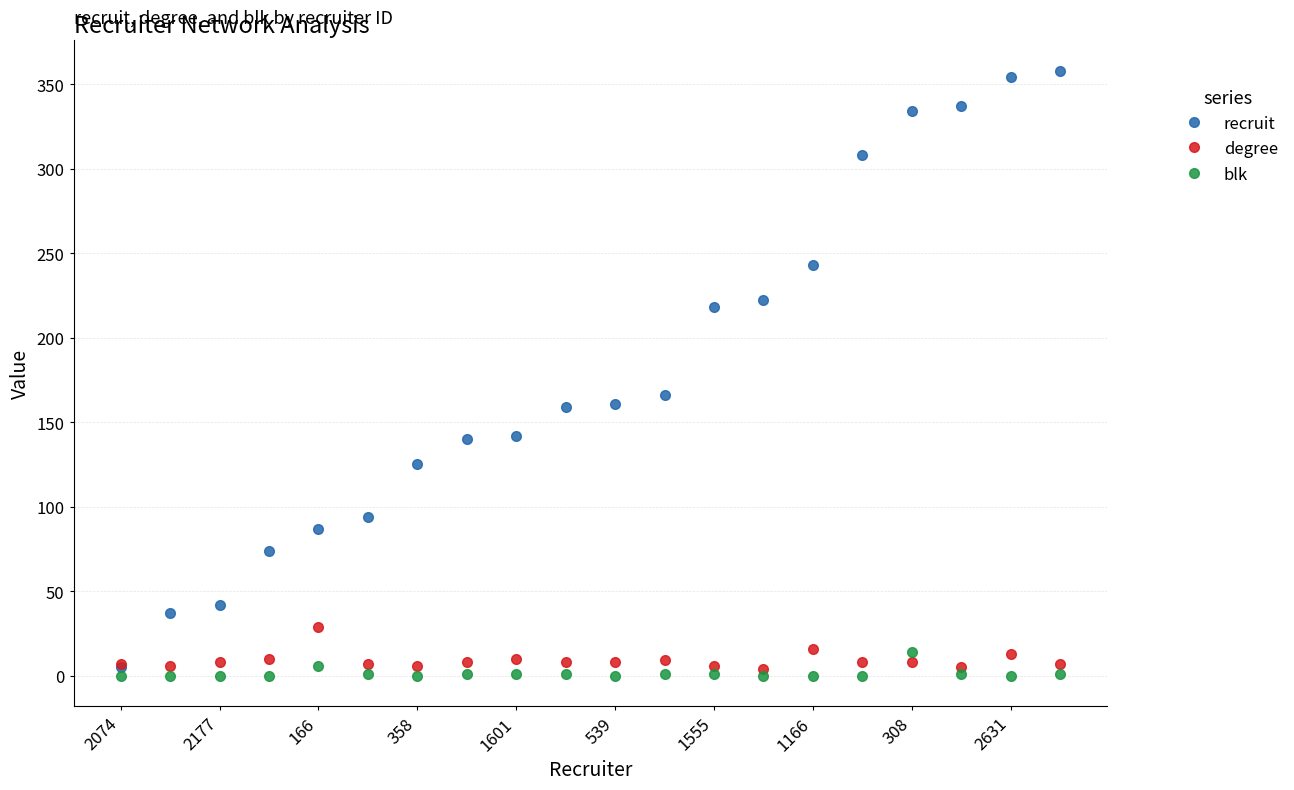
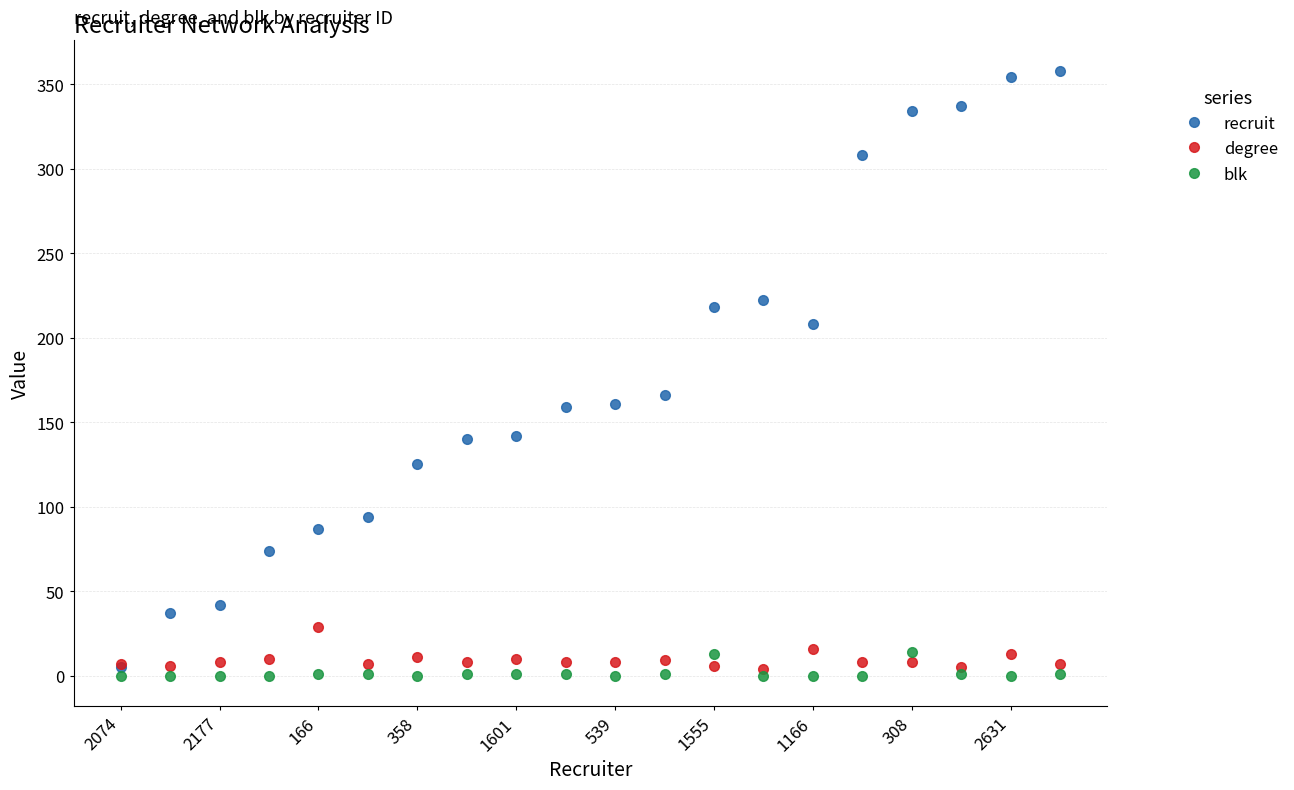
  {
    "recruit": {
      "2074": 5,
      "2177": 42,
      "166": 87,
      "358": 125,
      "1601": 142,
      "539": 161,
      "1555": 218,
-     "1166": 243,
+     "1166": 208,
      "308": 334,
      "2631": 354
    },
    "degree": {
      "2074": 7,
      "2177": 8,
      "166": 29,
-     "358": 6,
+     "358": 11,
      "1601": 10,
      "539": 8,
      "1555": 6,
      "1166": 16,
      "308": 8,
      "2631": 13
    },
    "blk": {
      "2074": 0,
      "2177": 0,
-     "166": 6,
+     "166": 1,
      "358": 0,
      "1601": 1,
      "539": 0,
-     "1555": 1,
+     "1555": 13,
      "1166": 0,
      "308": 14,
      "2631": 0
    }
  }
